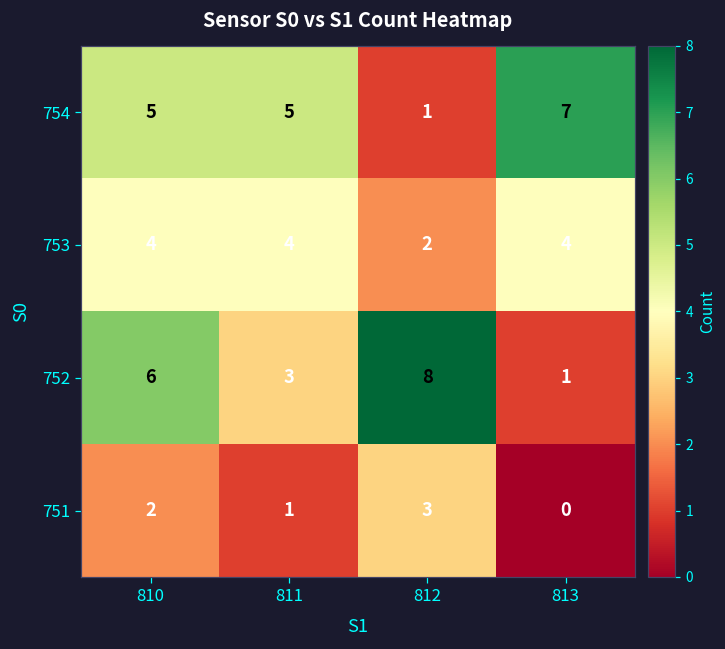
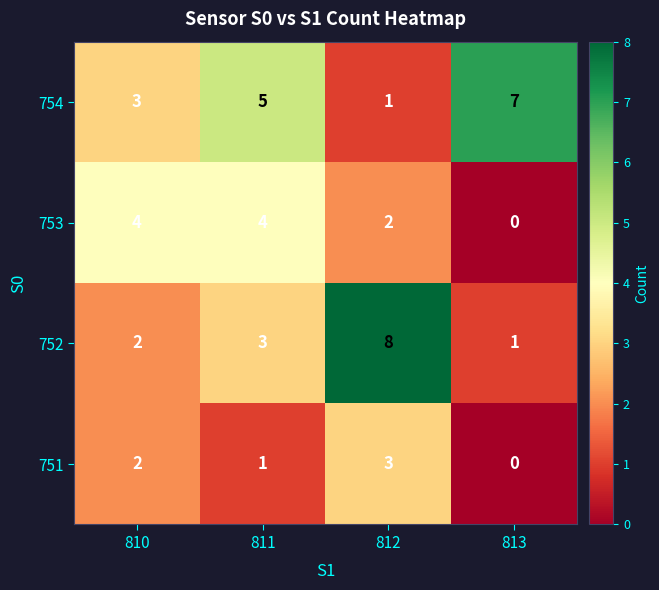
  {
    "754": {
-     "810": 5,
+     "810": 3,
      "811": 5,
      "812": 1,
      "813": 7
    },
    "753": {
      "810": 4,
      "811": 4,
      "812": 2,
-     "813": 4
+     "813": 0
    },
    "752": {
-     "810": 6,
+     "810": 2,
      "811": 3,
      "812": 8,
      "813": 1
    },
    "751": {
      "810": 2,
      "811": 1,
      "812": 3,
      "813": 0
    }
  }
